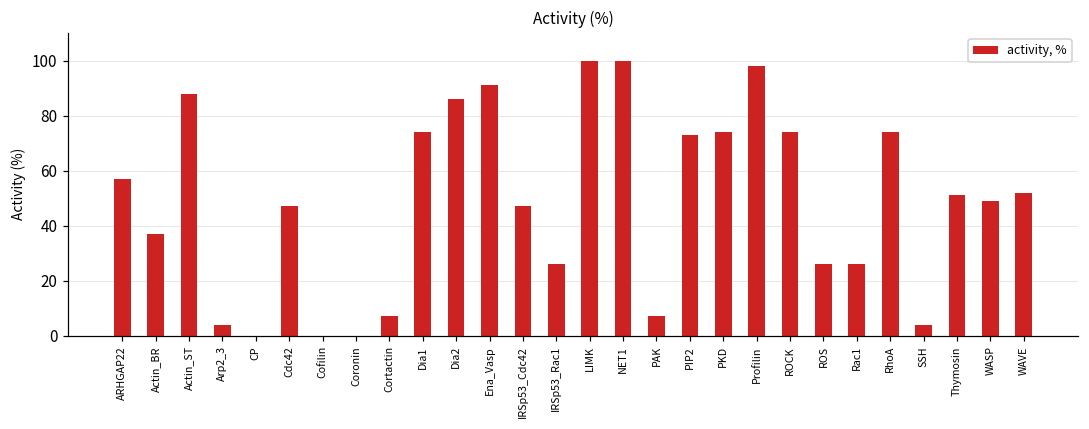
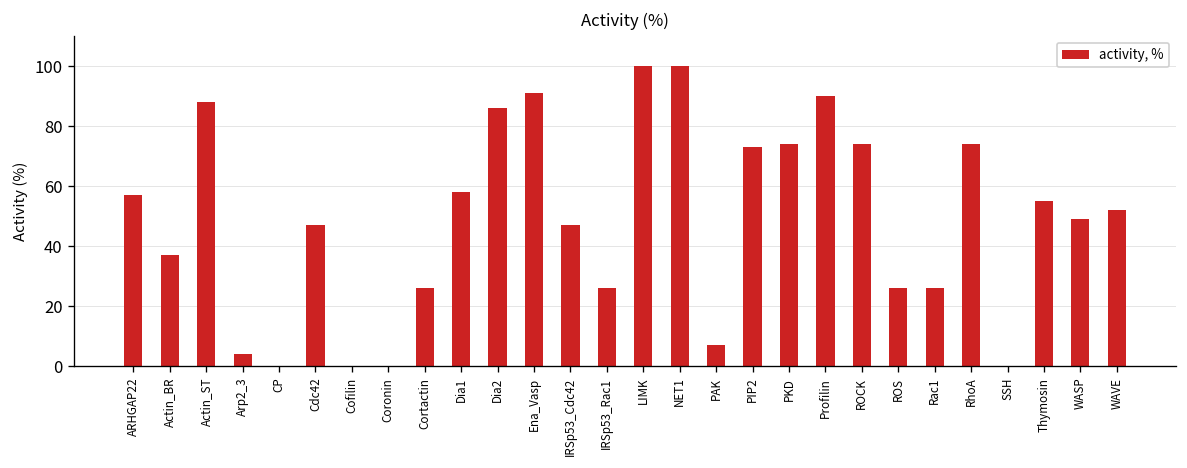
  {
    "ARHGAP22": 57,
    "Actin_BR": 37,
    "Actin_ST": 88,
    "Arp2_3": 4,
    "CP": 0,
    "Cdc42": 47,
    "Cofilin": 0,
    "Coronin": 0,
-   "Cortactin": 7,
-   "Dia1": 74,
+   "Cortactin": 26,
+   "Dia1": 58,
    "Dia2": 86,
    "Ena_Vasp": 91,
    "IRSp53_Cdc42": 47,
    "IRSp53_Rac1": 26,
    "LIMK": 100,
    "NET1": 100,
    "PAK": 7,
    "PIP2": 73,
    "PKD": 74,
-   "Profilin": 98,
+   "Profilin": 90,
    "ROCK": 74,
    "ROS": 26,
    "Rac1": 26,
    "RhoA": 74,
-   "SSH": 4,
-   "Thymosin": 51,
+   "SSH": 0,
+   "Thymosin": 55,
    "WASP": 49,
    "WAVE": 52
  }
